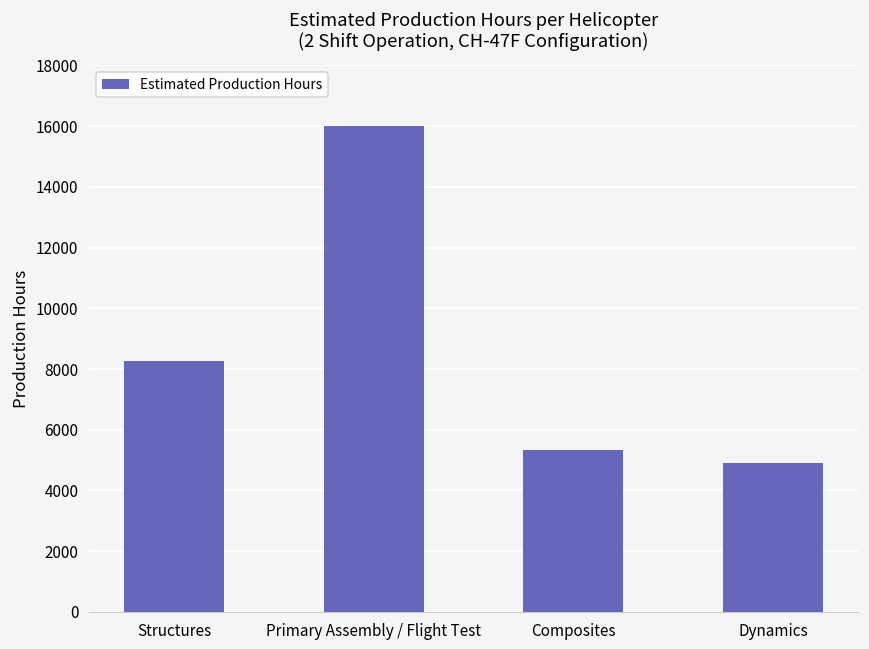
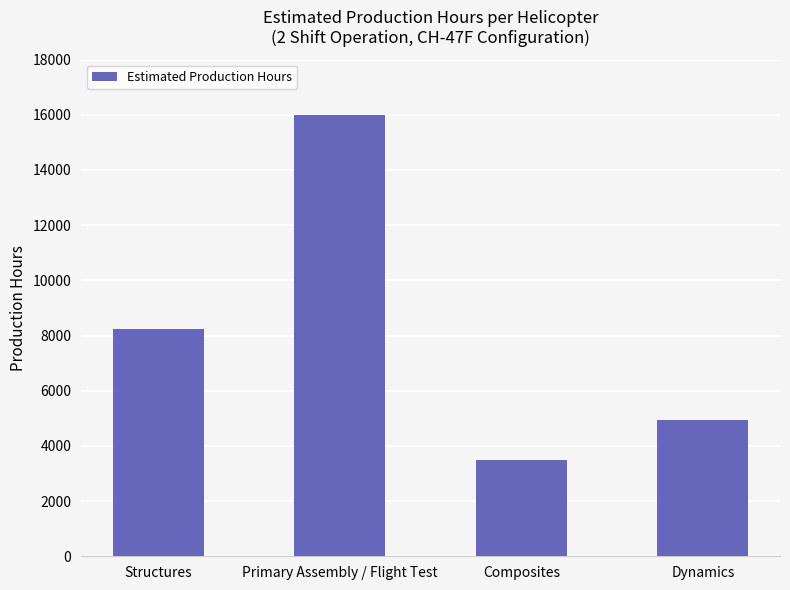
  {
    "Structures": 8300,
    "Primary Assembly / Flight Test": 16000,
-   "Composites": 5300,
+   "Composites": 3500,
    "Dynamics": 4900
  }
